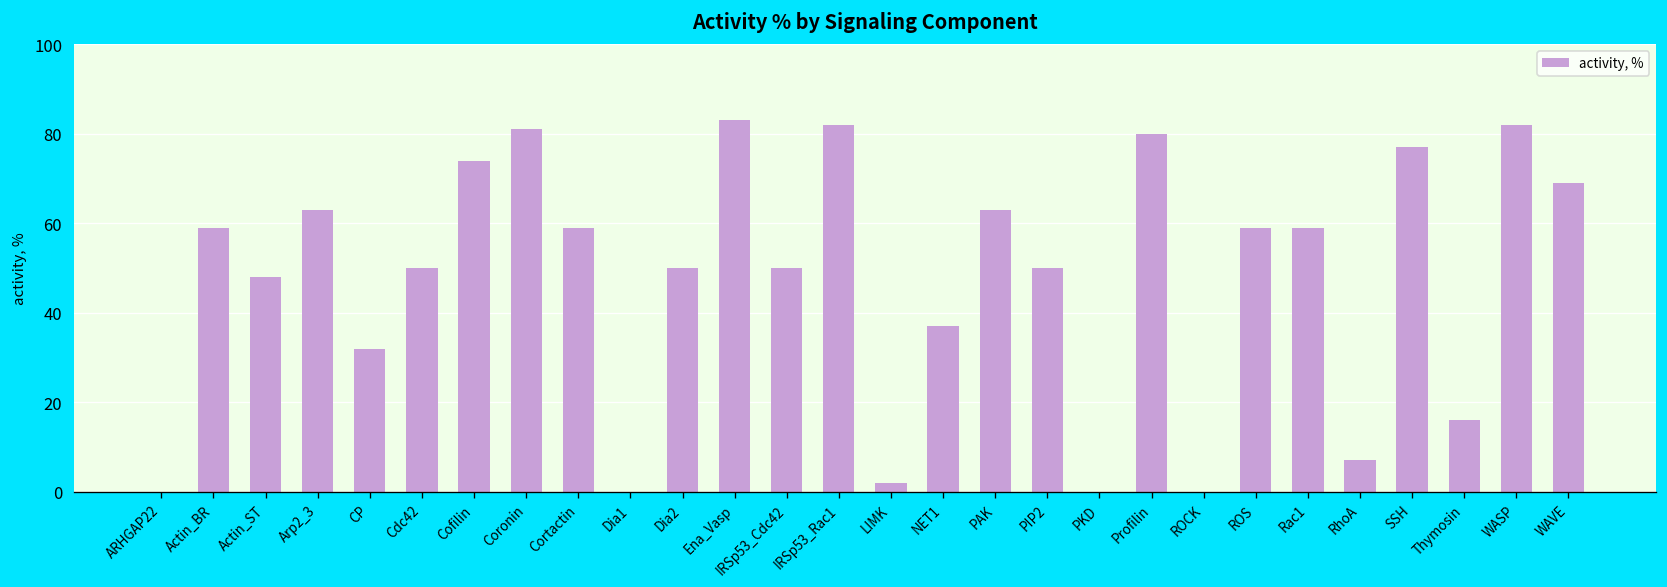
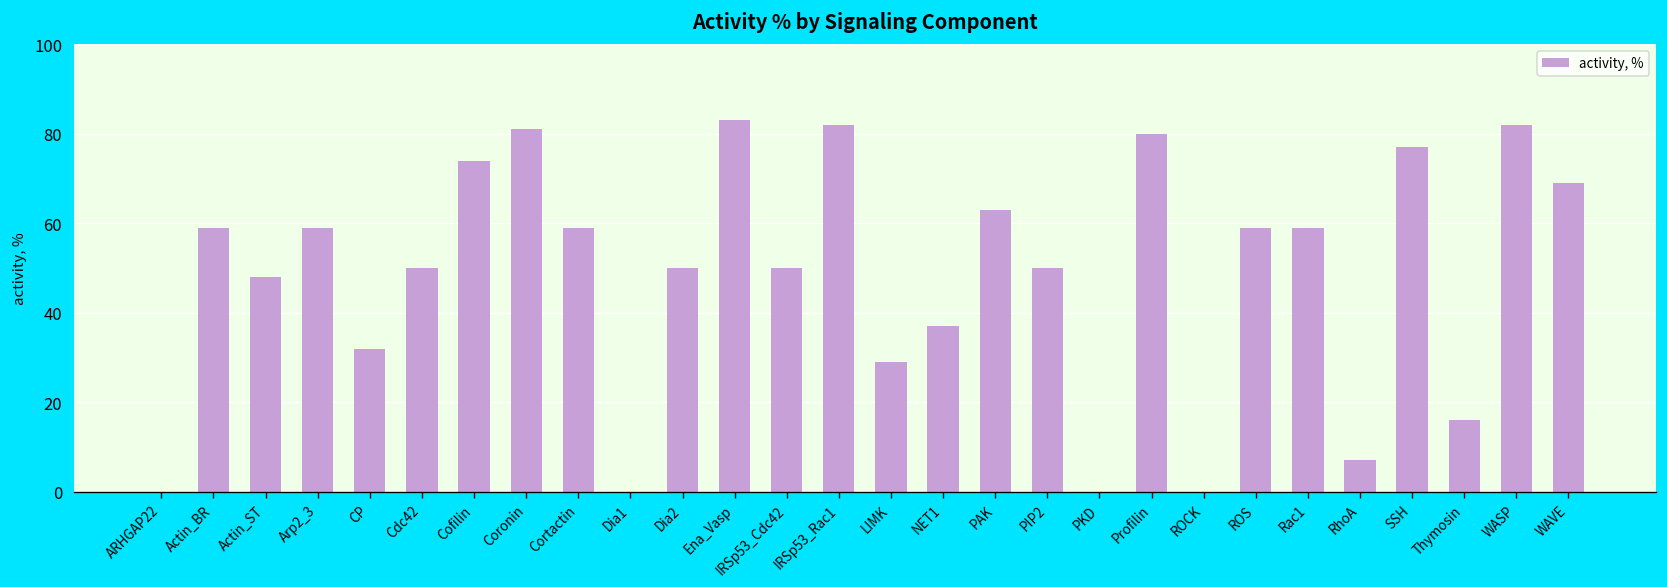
  {
    "ARHGAP22": 0,
    "Actin_BR": 59,
    "Actin_ST": 48,
-   "Arp2_3": 63,
+   "Arp2_3": 59,
    "CP": 32,
    "Cdc42": 50,
    "Cofilin": 74,
    "Coronin": 81,
    "Cortactin": 59,
    "Dia1": 0,
    "Dia2": 50,
    "Ena_Vasp": 83,
    "IRSp53_Cdc42": 50,
    "IRSp53_Rac1": 82,
-   "LIMK": 2,
+   "LIMK": 29,
    "NET1": 37,
    "PAK": 63,
    "PIP2": 50,
    "PKD": 0,
    "Profilin": 80,
    "ROCK": 0,
    "ROS": 59,
    "Rac1": 59,
    "RhoA": 7,
    "SSH": 77,
    "Thymosin": 16,
    "WASP": 82,
    "WAVE": 69
  }
